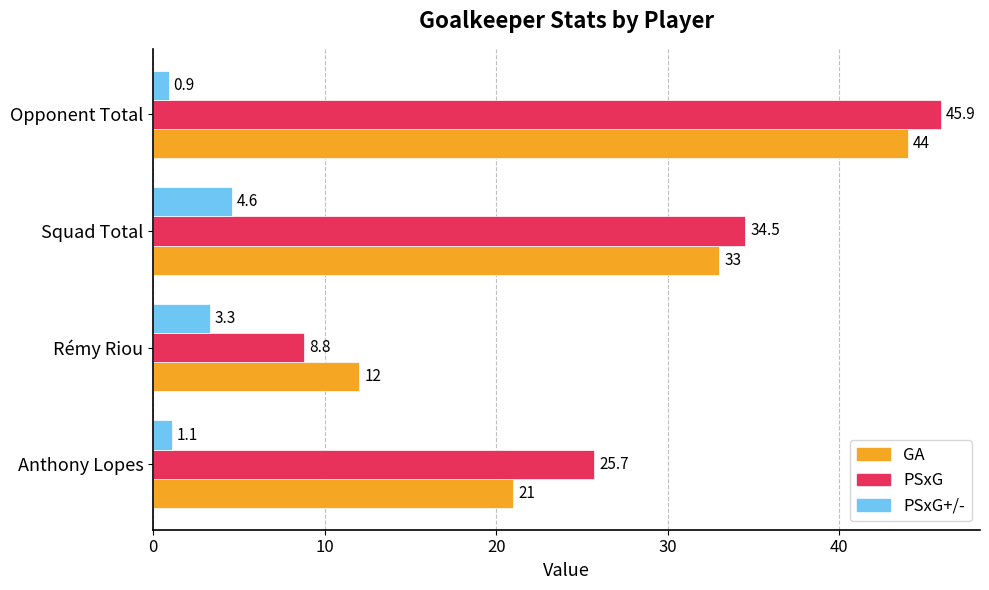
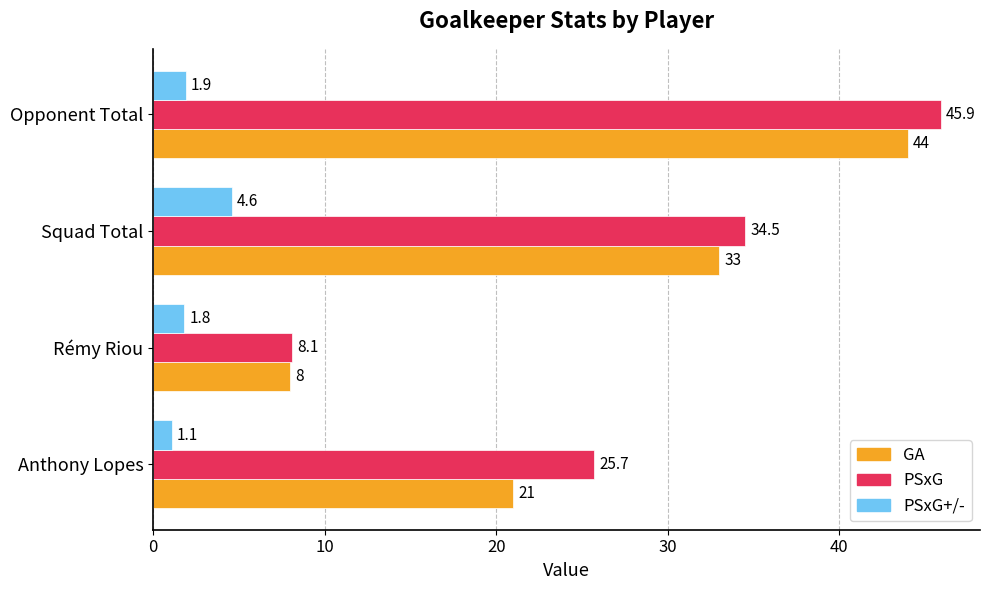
  {
    "GA": {
      "Opponent Total": 44,
      "Squad Total": 33,
-     "Rémy Riou": 12,
+     "Rémy Riou": 8,
      "Anthony Lopes": 21
    },
    "PSxG": {
      "Opponent Total": 45.9,
      "Squad Total": 34.5,
-     "Rémy Riou": 8.8,
+     "Rémy Riou": 8.1,
      "Anthony Lopes": 25.7
    },
    "PSxG+/-": {
-     "Opponent Total": 0.9,
+     "Opponent Total": 1.9,
      "Squad Total": 4.6,
-     "Rémy Riou": 3.3,
+     "Rémy Riou": 1.8,
      "Anthony Lopes": 1.1
    }
  }
